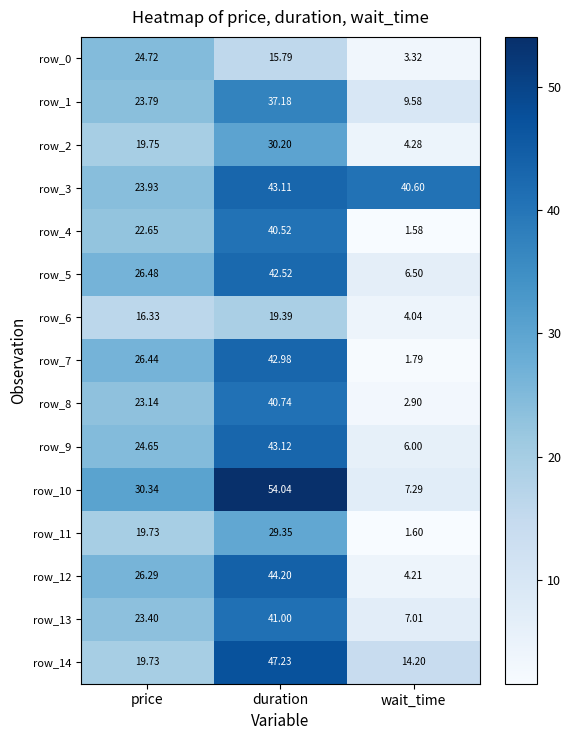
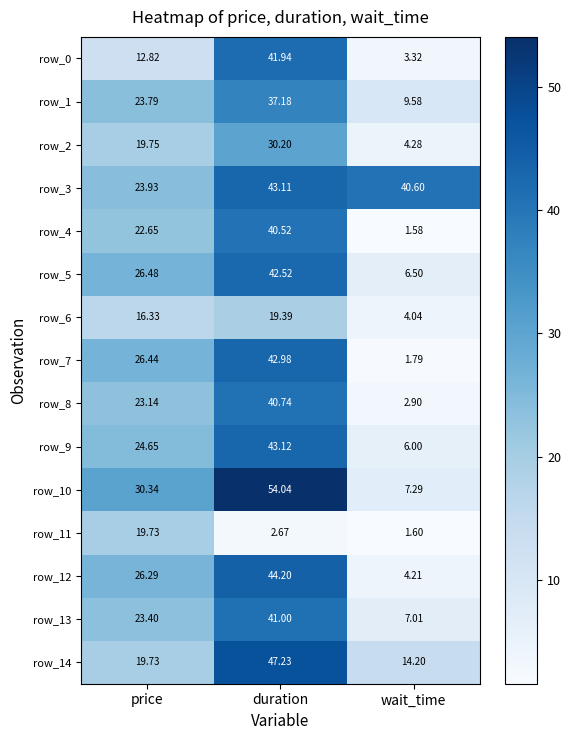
  {
    "row_0": {
-     "price": 24.72,
-     "duration": 15.79,
+     "price": 12.82,
+     "duration": 41.94,
      "wait_time": 3.32
    },
    "row_1": {
      "price": 23.79,
      "duration": 37.18,
      "wait_time": 9.58
    },
    "row_2": {
      "price": 19.75,
      "duration": 30.20,
      "wait_time": 4.28
    },
    "row_3": {
      "price": 23.93,
      "duration": 43.11,
      "wait_time": 40.60
    },
    "row_4": {
      "price": 22.65,
      "duration": 40.52,
      "wait_time": 1.58
    },
    "row_5": {
      "price": 26.48,
      "duration": 42.52,
      "wait_time": 6.50
    },
    "row_6": {
      "price": 16.33,
      "duration": 19.39,
      "wait_time": 4.04
    },
    "row_7": {
      "price": 26.44,
      "duration": 42.98,
      "wait_time": 1.79
    },
    "row_8": {
      "price": 23.14,
      "duration": 40.74,
      "wait_time": 2.90
    },
    "row_9": {
      "price": 24.65,
      "duration": 43.12,
      "wait_time": 6.00
    },
    "row_10": {
      "price": 30.34,
      "duration": 54.04,
      "wait_time": 7.29
    },
    "row_11": {
      "price": 19.73,
-     "duration": 29.35,
+     "duration": 2.67,
      "wait_time": 1.60
    },
    "row_12": {
      "price": 26.29,
      "duration": 44.20,
      "wait_time": 4.21
    },
    "row_13": {
      "price": 23.40,
      "duration": 41.00,
      "wait_time": 7.01
    },
    "row_14": {
      "price": 19.73,
      "duration": 47.23,
      "wait_time": 14.20
    }
  }
